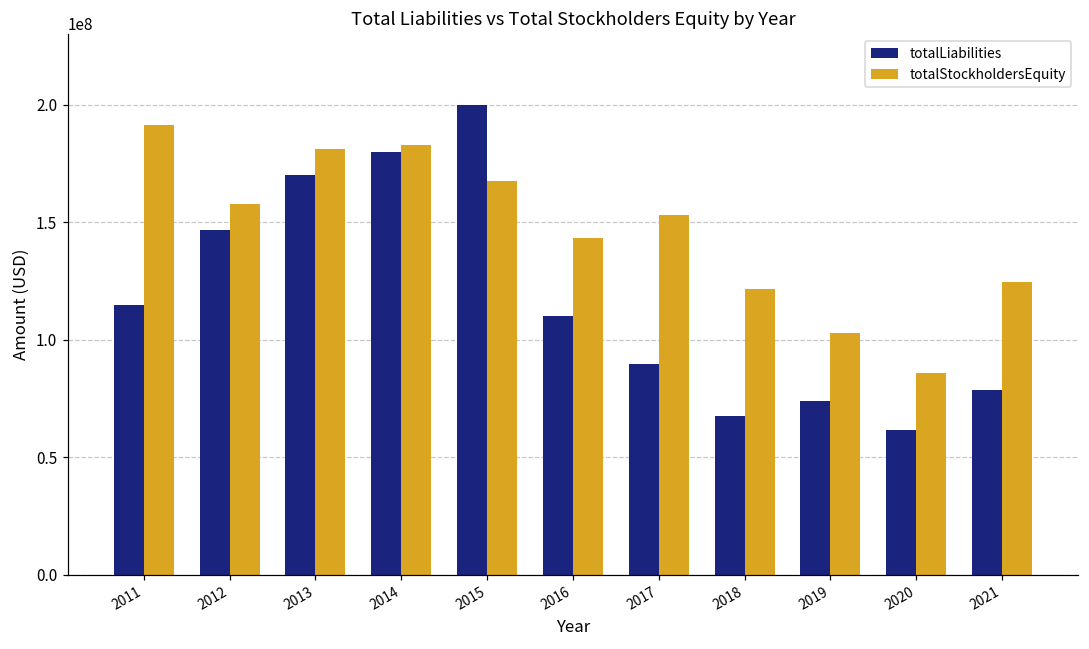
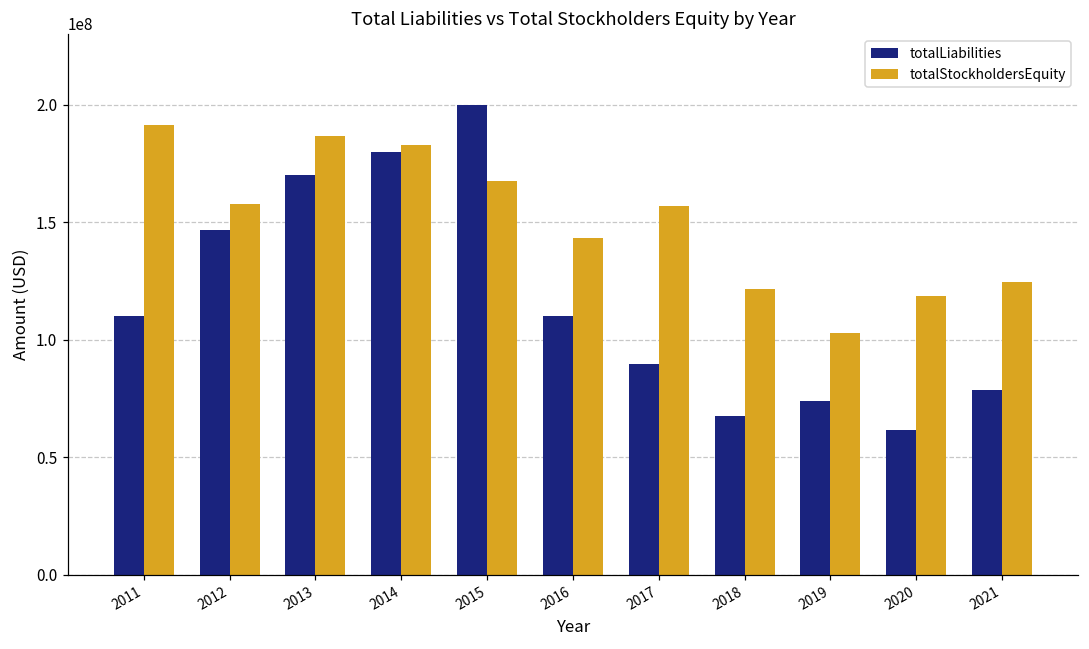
  {
    "totalLiabilities": {
-     "2011": 115000000,
+     "2011": 110000000,
      "2012": 147000000,
      "2013": 170000000,
      "2014": 180000000,
      "2015": 200000000,
      "2016": 110000000,
      "2017": 90000000,
      "2018": 68000000,
      "2019": 74000000,
      "2020": 62000000,
      "2021": 79000000
    },
    "totalStockholdersEquity": {
      "2011": 192000000,
      "2012": 158000000,
-     "2013": 181000000,
+     "2013": 187000000,
      "2014": 183000000,
      "2015": 168000000,
      "2016": 143000000,
-     "2017": 153000000,
+     "2017": 157000000,
      "2018": 122000000,
      "2019": 103000000,
-     "2020": 86000000,
+     "2020": 119000000,
      "2021": 124000000
    }
  }
